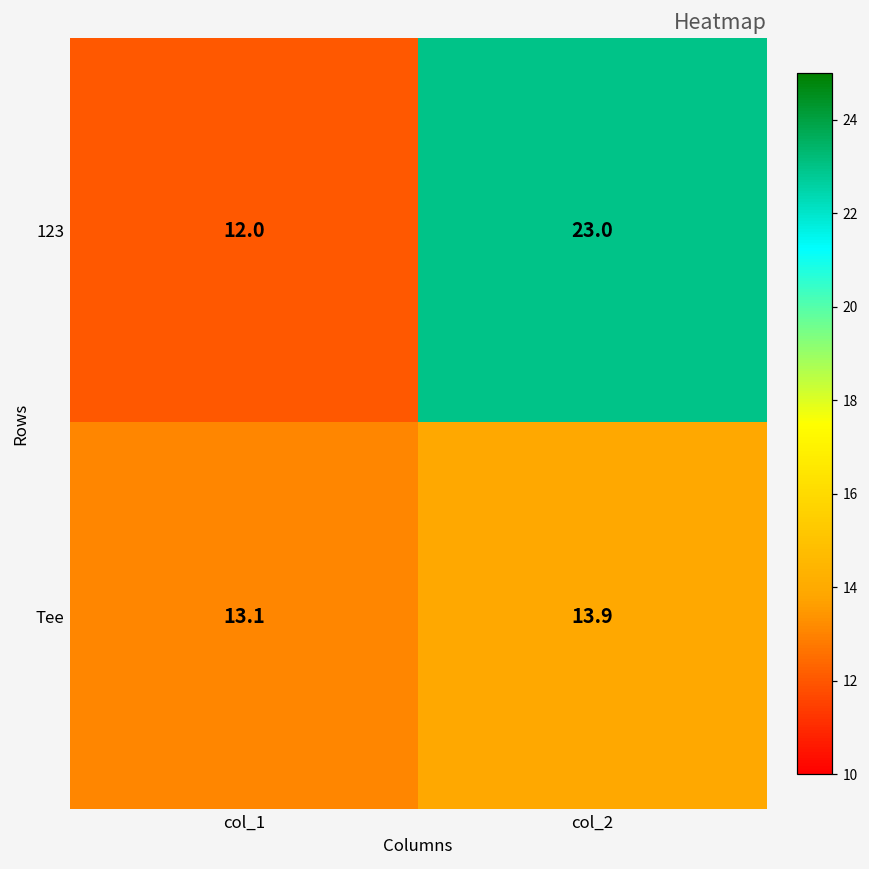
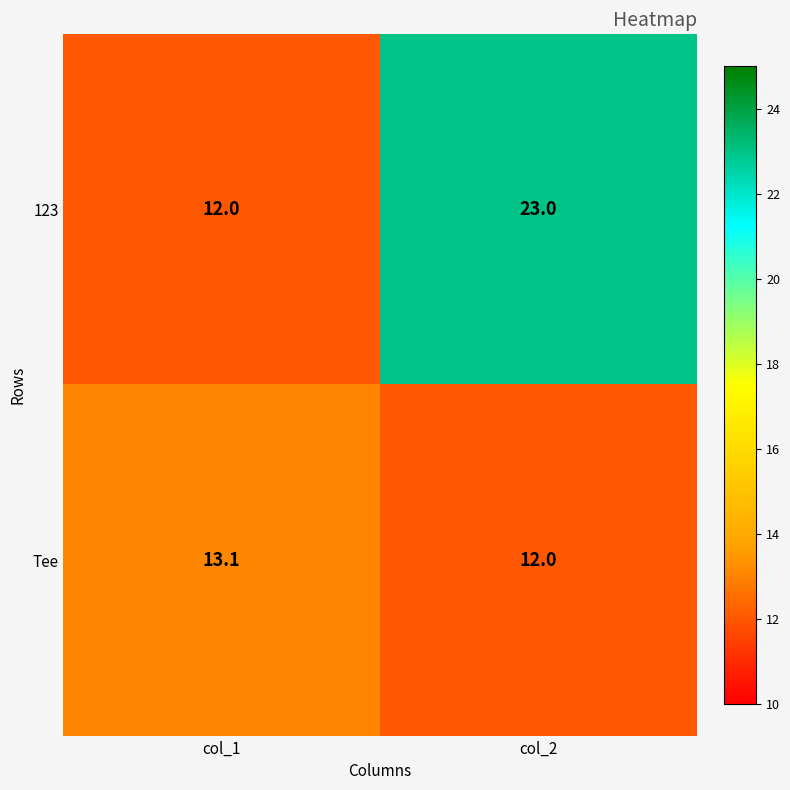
  {
    "123": {
      "col_1": 12.0,
      "col_2": 23.0
    },
    "Tee": {
      "col_1": 13.1,
-     "col_2": 13.9
+     "col_2": 12.0
    }
  }
